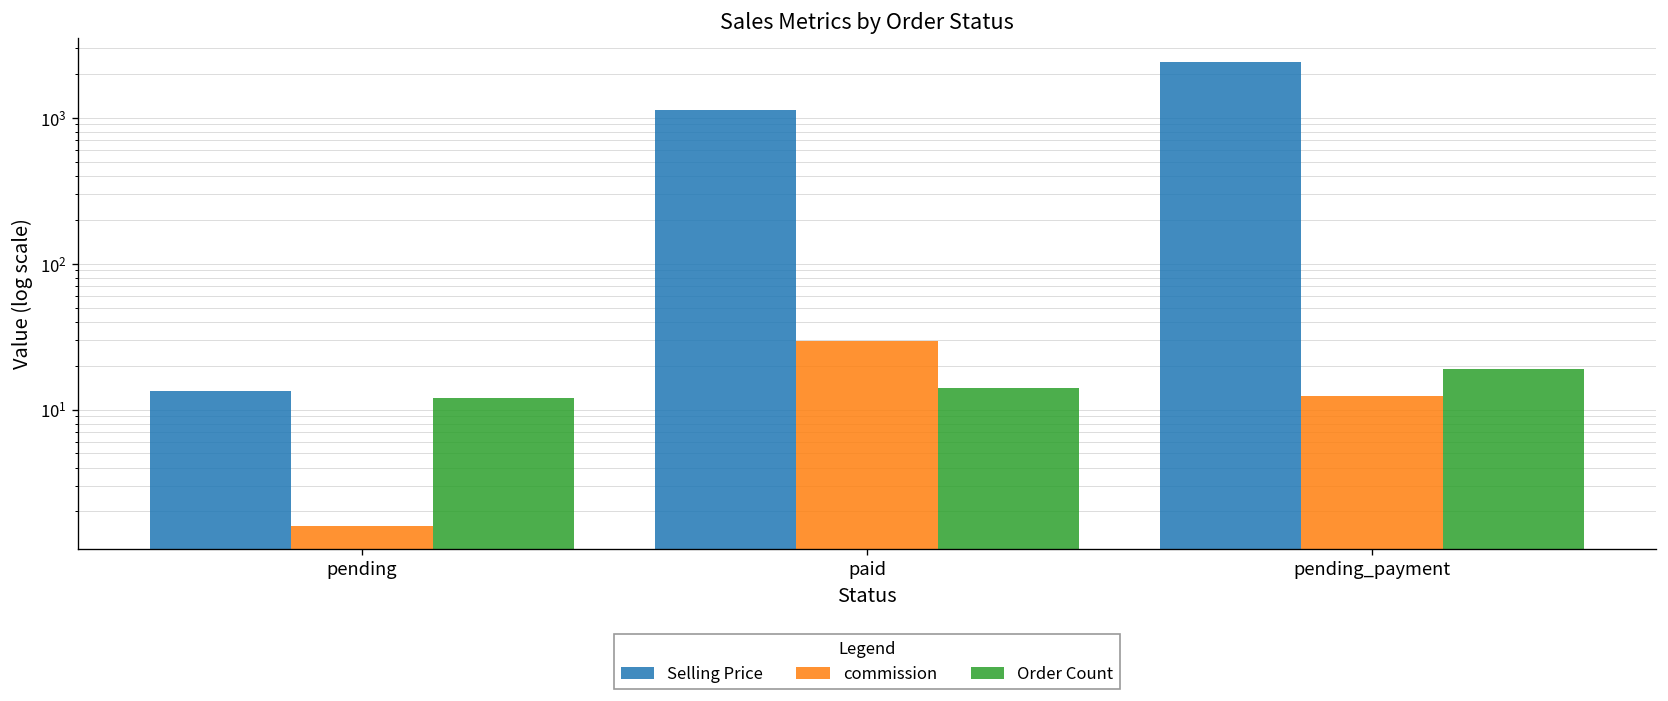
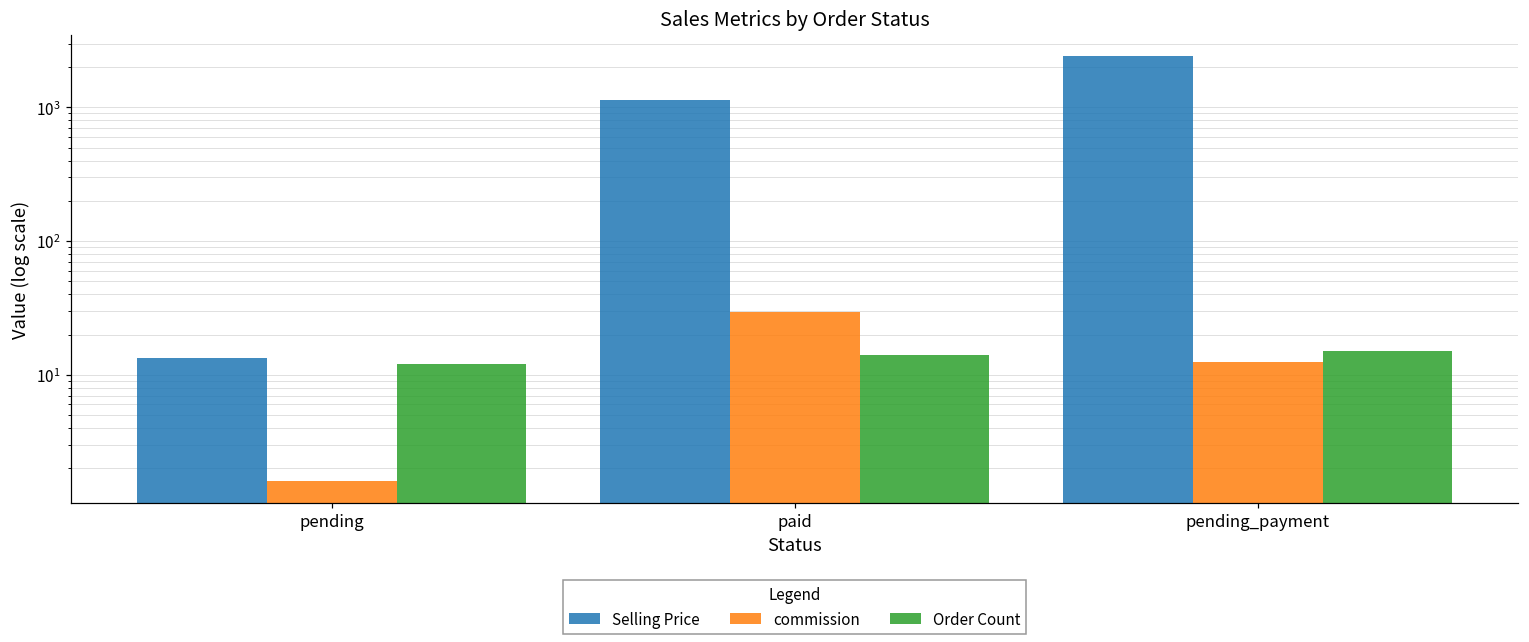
  {
    "Selling Price": {
      "pending": 13,
      "paid": 1100,
      "pending_payment": 2400
    },
    "commission": {
      "pending": 1.6,
      "paid": 30,
      "pending_payment": 12
    },
    "Order Count": {
      "pending": 12,
      "paid": 14,
-     "pending_payment": 19
+     "pending_payment": 15
    }
  }
